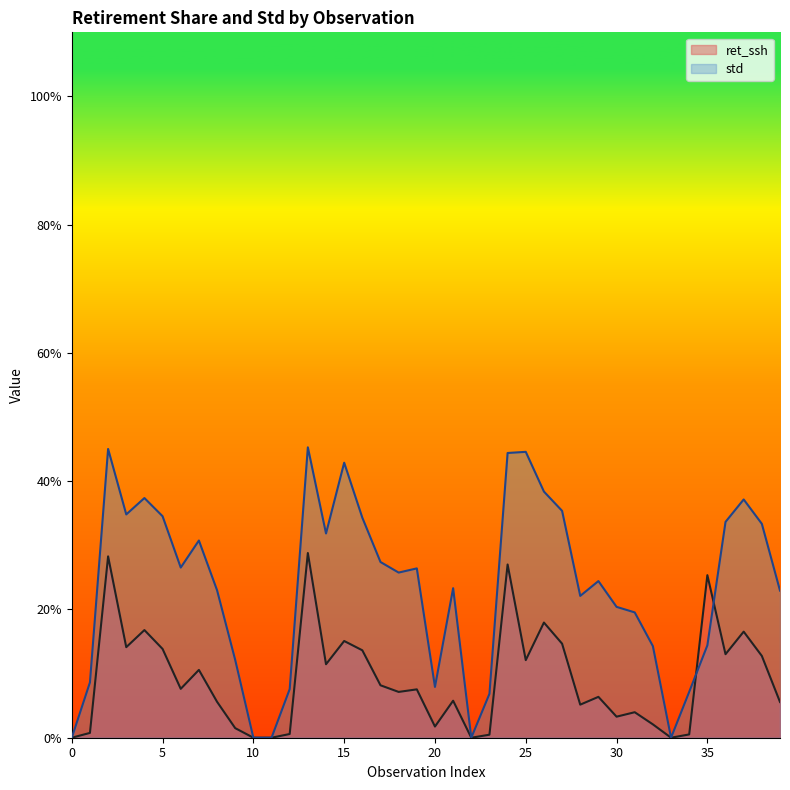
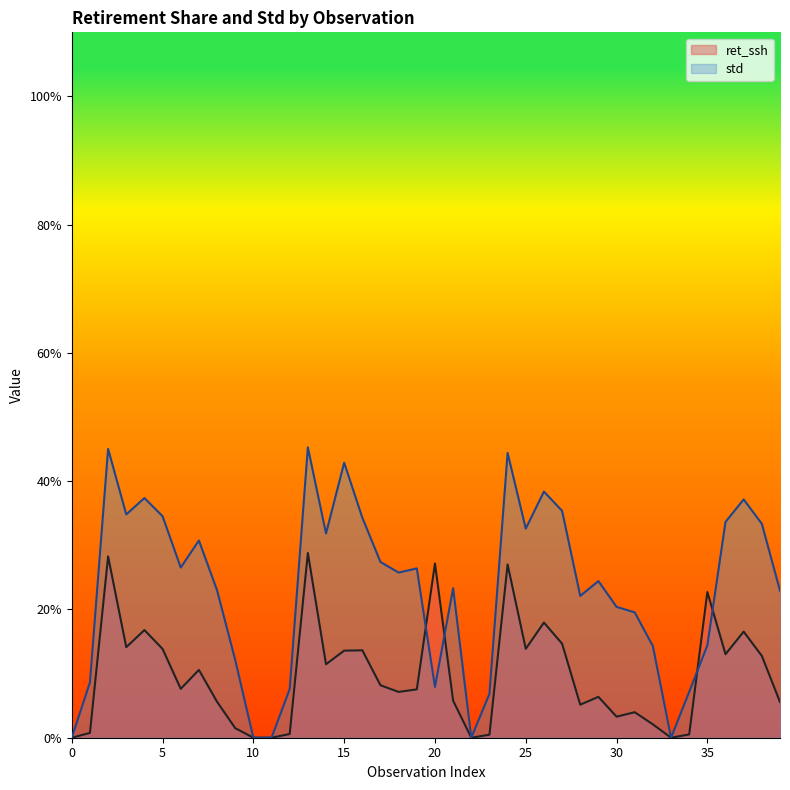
  {
    "ret_ssh": {
      "5": "14%",
-     "15": "15%",
-     "20": "2%",
-     "25": "12%",
+     "15": "14%",
+     "20": "27%",
+     "25": "14%",
      "30": "3%",
-     "35": "25%"
+     "35": "23%"
    },
    "std": {
      "5": "35%",
      "15": "43%",
      "20": "8%",
-     "25": "45%",
+     "25": "33%",
      "30": "20%",
      "35": "14%"
    }
  }
